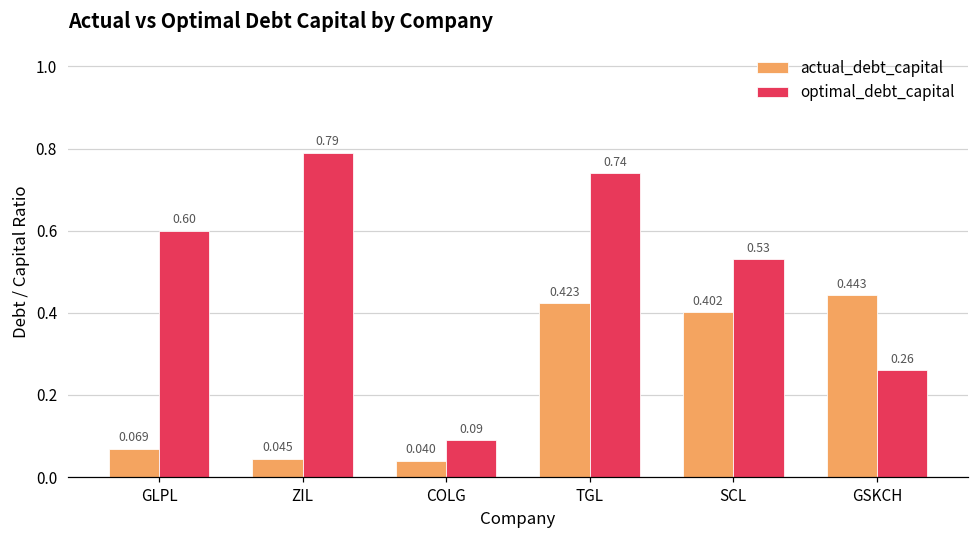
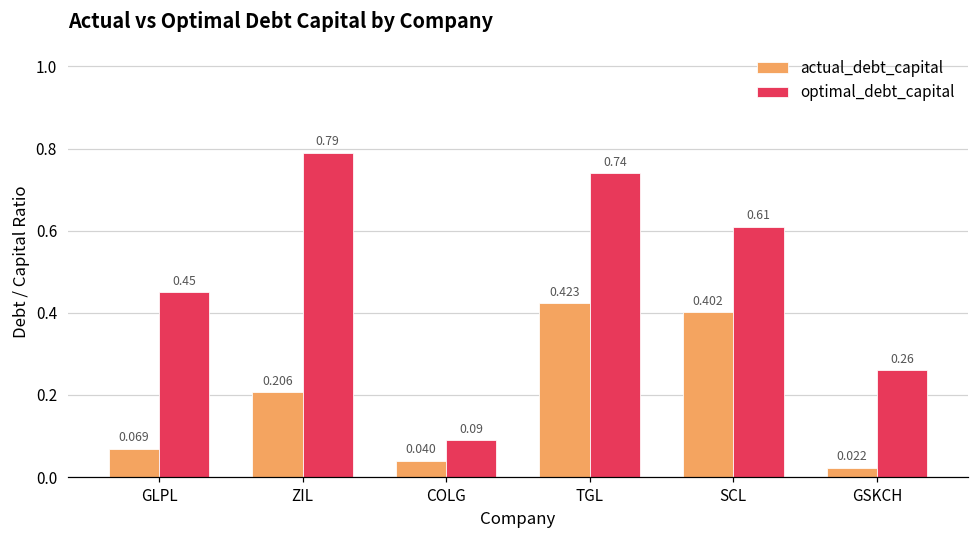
  {
    "actual_debt_capital": {
      "GLPL": 0.069,
-     "ZIL": 0.045,
+     "ZIL": 0.206,
      "COLG": 0.040,
      "TGL": 0.423,
      "SCL": 0.402,
-     "GSKCH": 0.443
+     "GSKCH": 0.022
    },
    "optimal_debt_capital": {
-     "GLPL": 0.60,
+     "GLPL": 0.45,
      "ZIL": 0.79,
      "COLG": 0.09,
      "TGL": 0.74,
-     "SCL": 0.53,
+     "SCL": 0.61,
      "GSKCH": 0.26
    }
  }
